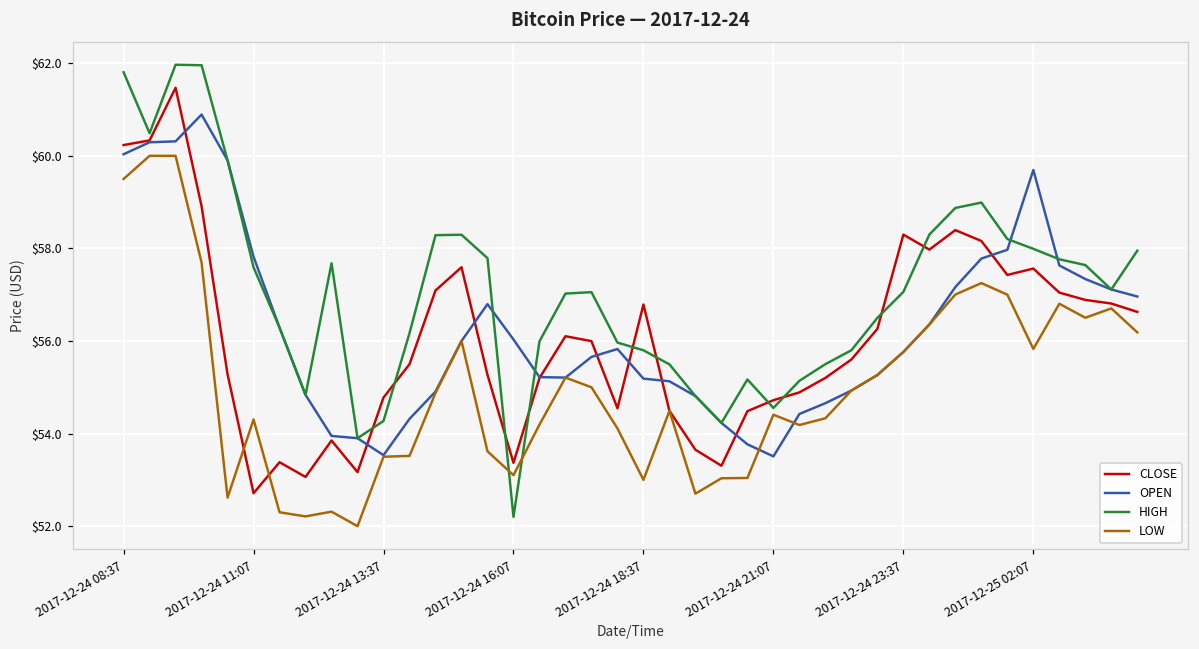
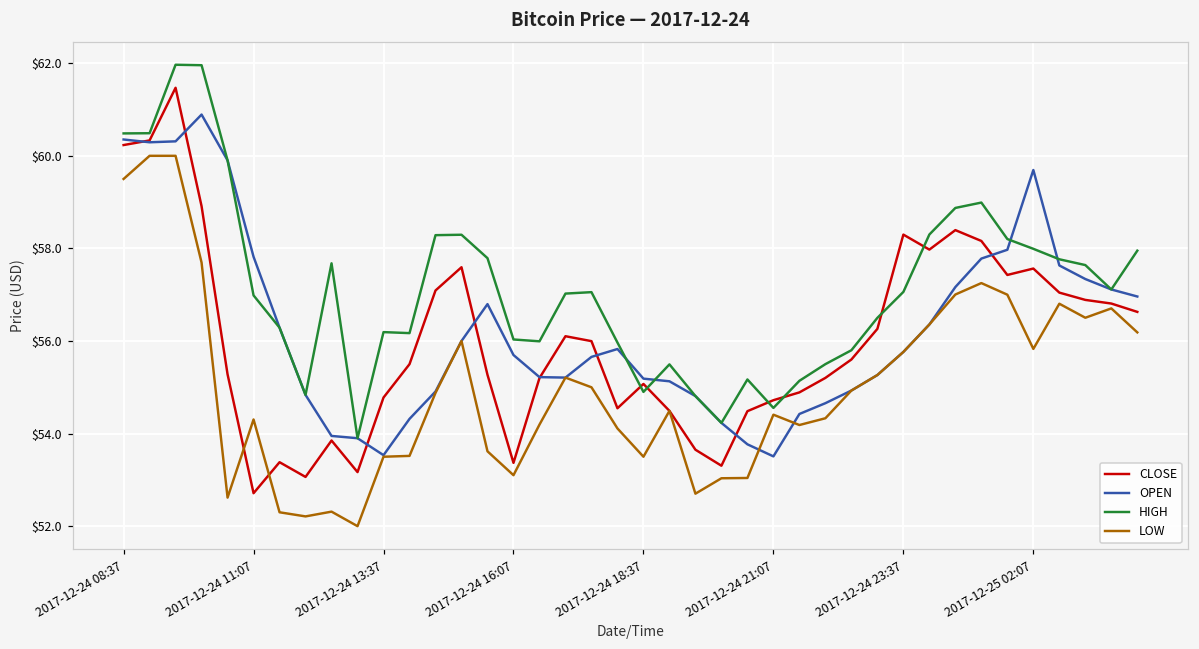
  {
    "CLOSE": {
      "2017-12-24 08:37": "$60.2",
      "2017-12-24 11:07": "$52.7",
      "2017-12-24 13:37": "$54.8",
      "2017-12-24 16:07": "$53.4",
-     "2017-12-24 18:37": "$56.8",
+     "2017-12-24 18:37": "$55.1",
      "2017-12-24 21:07": "$54.7",
      "2017-12-24 23:37": "$58.3",
      "2017-12-25 02:07": "$57.6"
    },
    "OPEN": {
-     "2017-12-24 08:37": "$60.0",
+     "2017-12-24 08:37": "$60.4",
      "2017-12-24 11:07": "$57.8",
-     "2017-12-24 16:07": "$56.0",
+     "2017-12-24 16:07": "$55.7",
      "2017-12-24 18:37": "$55.2",
      "2017-12-24 21:07": "$53.5",
      "2017-12-25 02:07": "$59.7"
    },
    "HIGH": {
-     "2017-12-24 08:37": "$61.8",
-     "2017-12-24 11:07": "$57.6",
-     "2017-12-24 13:37": "$54.3",
-     "2017-12-24 16:07": "$52.2",
-     "2017-12-24 18:37": "$55.8",
+     "2017-12-24 08:37": "$60.5",
+     "2017-12-24 11:07": "$57.0",
+     "2017-12-24 13:37": "$56.2",
+     "2017-12-24 16:07": "$56.0",
+     "2017-12-24 18:37": "$54.9",
      "2017-12-24 21:07": "$54.6",
      "2017-12-24 23:37": "$57.1",
      "2017-12-25 02:07": "$58.0"
    },
    "LOW": {
      "2017-12-24 08:37": "$59.5",
      "2017-12-24 11:07": "$54.3",
      "2017-12-24 16:07": "$53.1",
-     "2017-12-24 18:37": "$53.0",
+     "2017-12-24 18:37": "$53.5",
      "2017-12-24 21:07": "$54.4",
      "2017-12-25 02:07": "$55.8"
    }
  }
